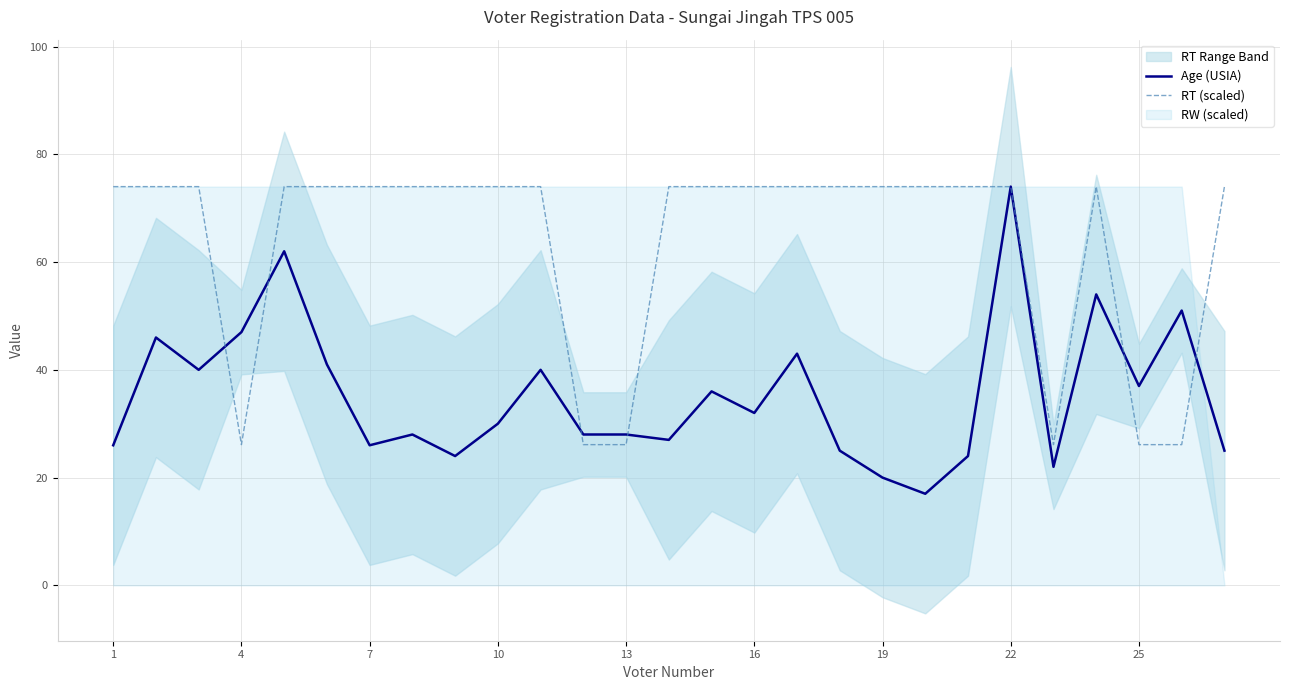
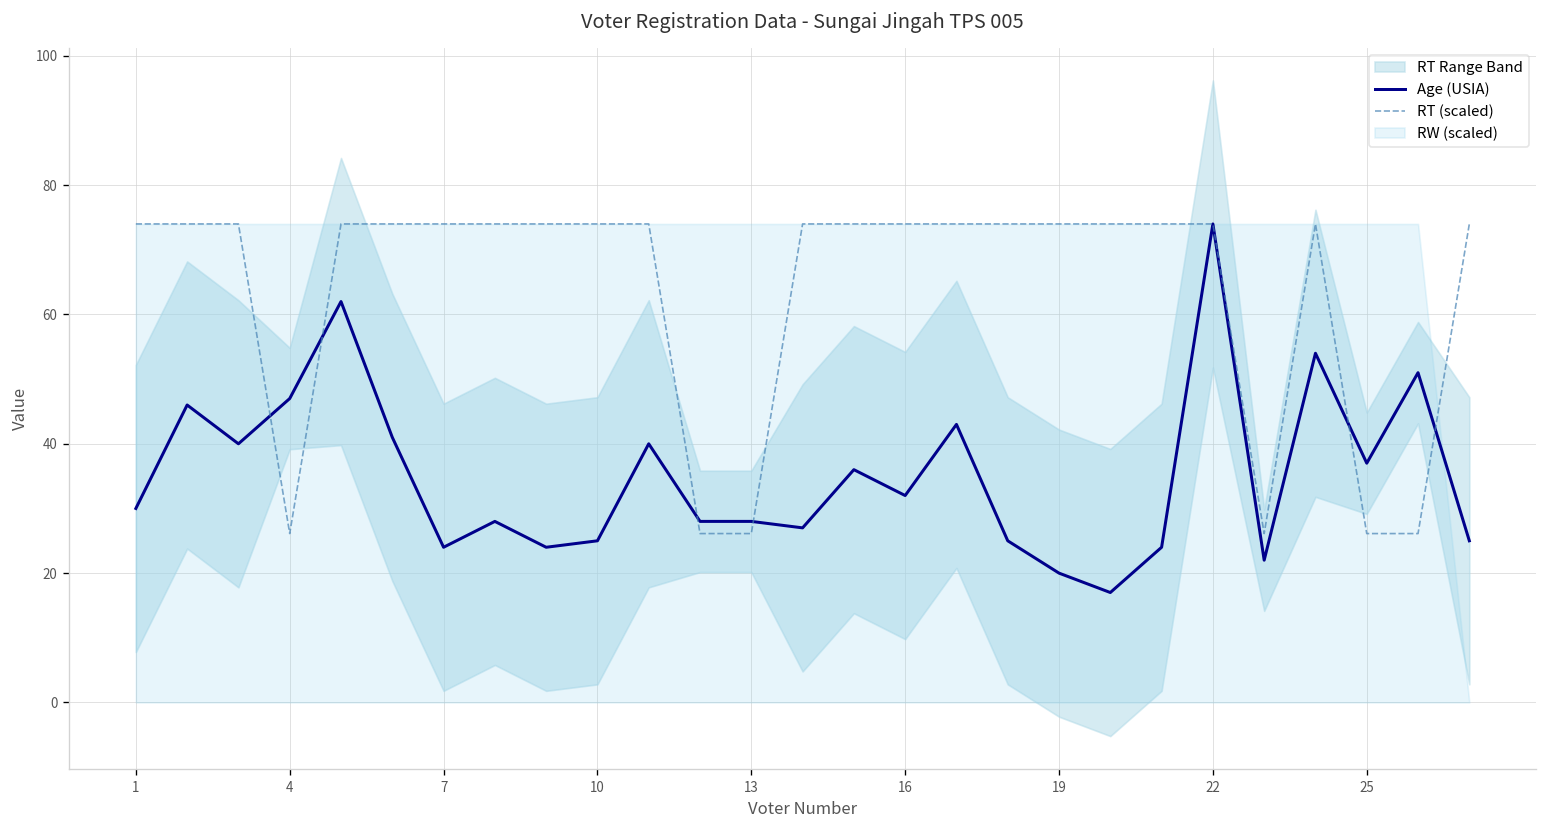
  {
    "Age (USIA)": {
-     "1": 26,
+     "1": 30,
      "4": 47,
-     "7": 26,
-     "10": 30,
+     "7": 24,
+     "10": 25,
      "13": 28,
      "16": 32,
      "19": 20,
      "25": 37
    },
    "RT (scaled)": {
      "4": 26,
      "13": 26,
      "25": 26
    }
  }
